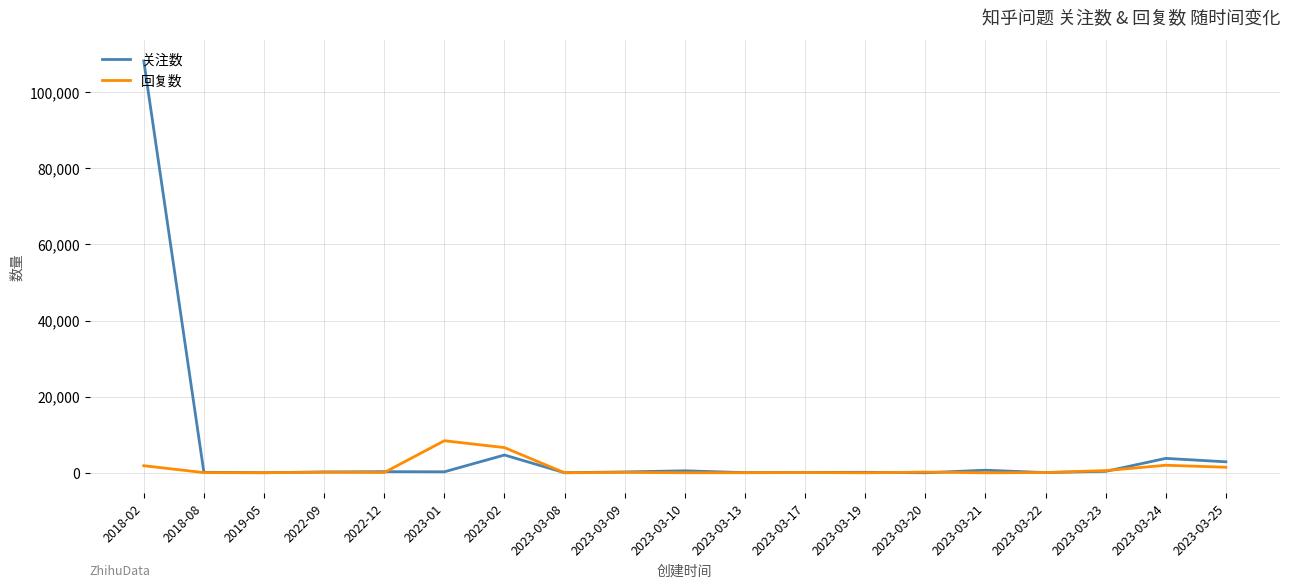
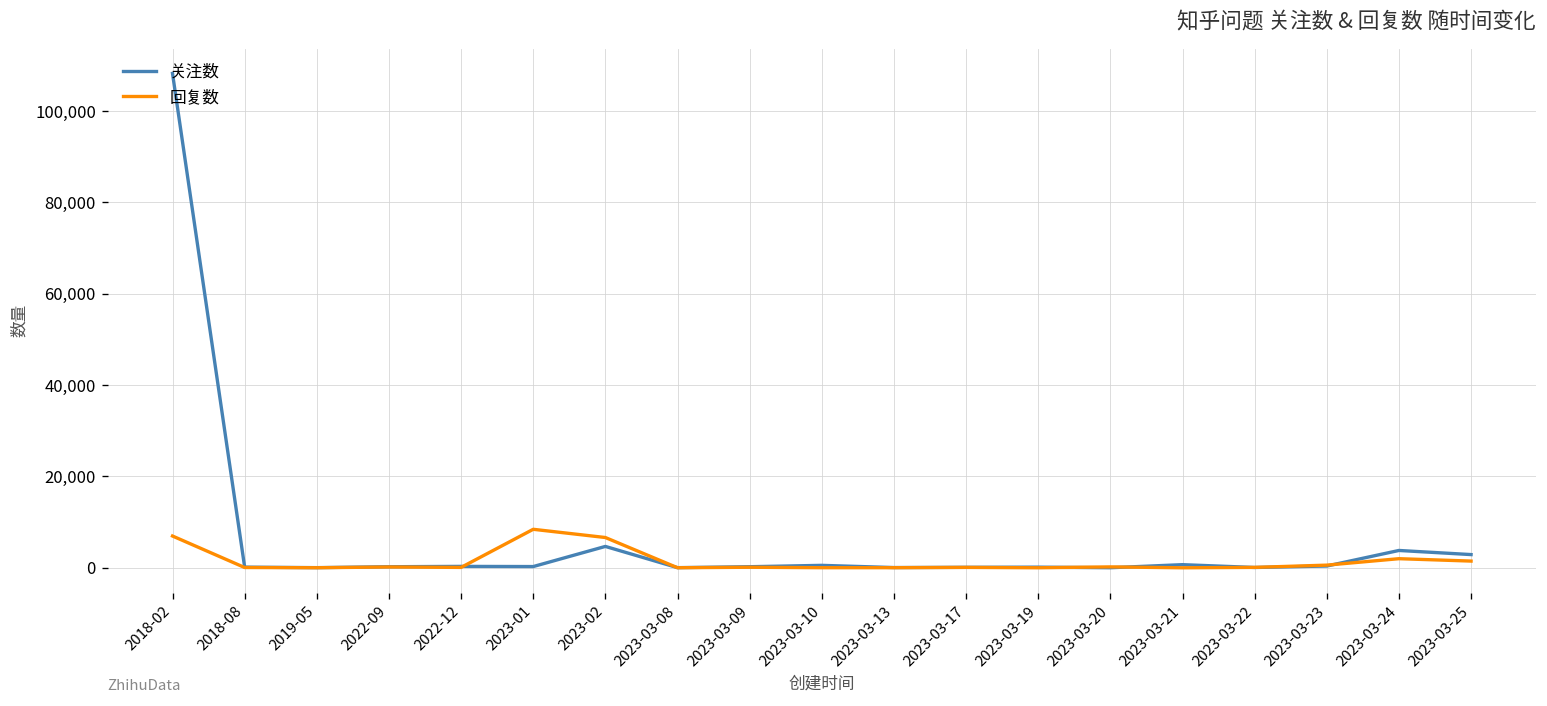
  {
    "关注数": {
      "2018-02": "108,000",
      "2023-01": "0",
      "2023-02": "5,000",
      "2023-03-21": "1,000",
      "2023-03-24": "4,000",
      "2023-03-25": "3,000"
    },
    "回复数": {
-     "2018-02": "2,000",
+     "2018-02": "7,000",
      "2023-01": "8,000",
      "2023-02": "7,000",
      "2023-03-21": "0",
      "2023-03-24": "2,000",
      "2023-03-25": "1,000"
    }
  }
